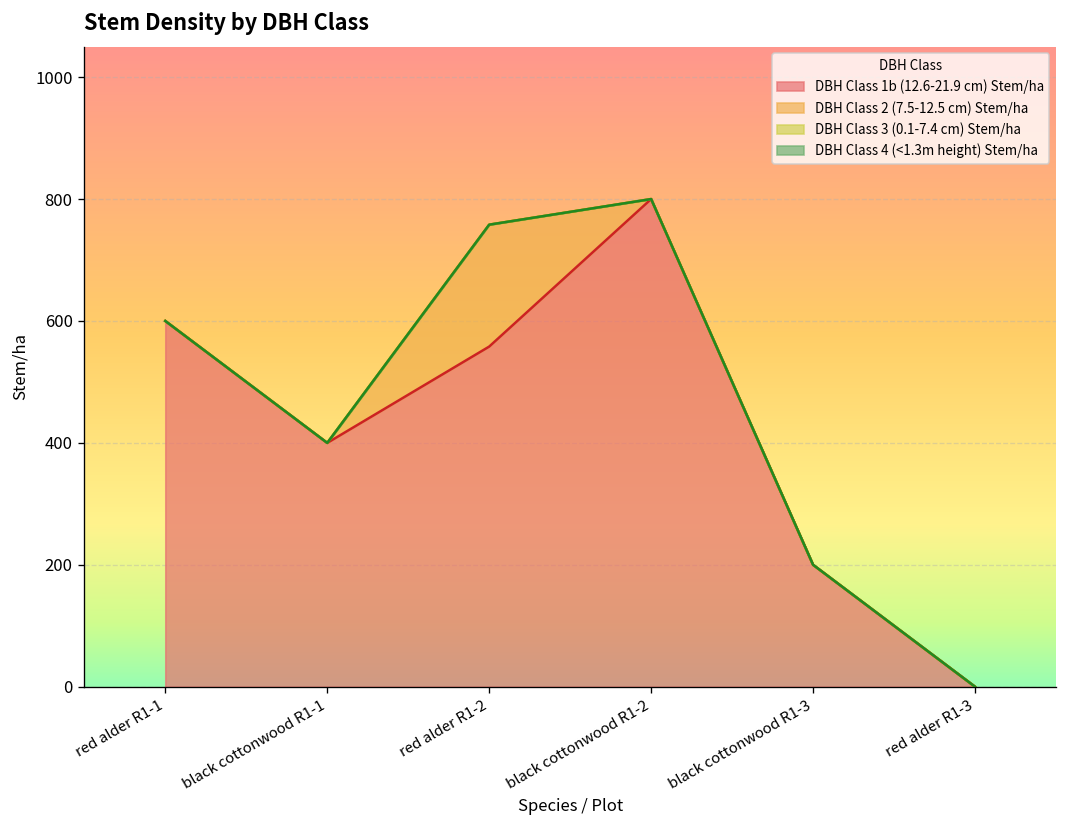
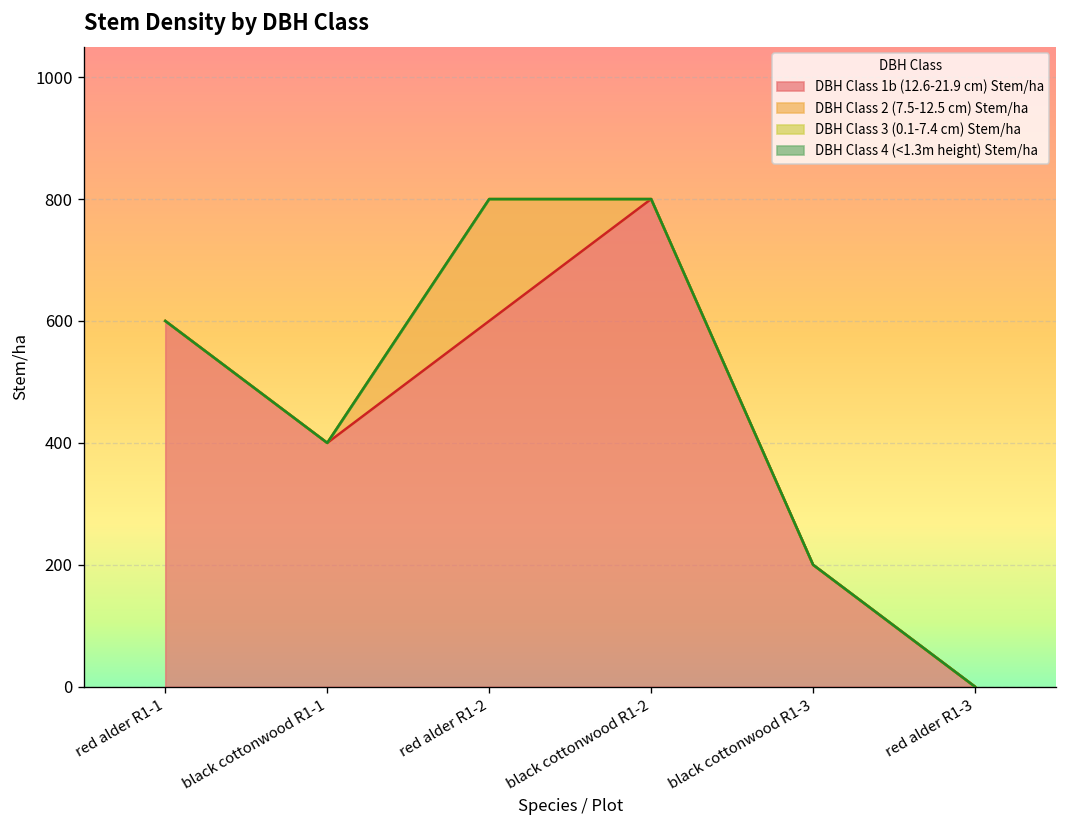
  {
    "DBH Class 1b (12.6-21.9 cm) Stem/ha": {
-     "red alder R1-2": 560
+     "red alder R1-2": 600
    }
  }
